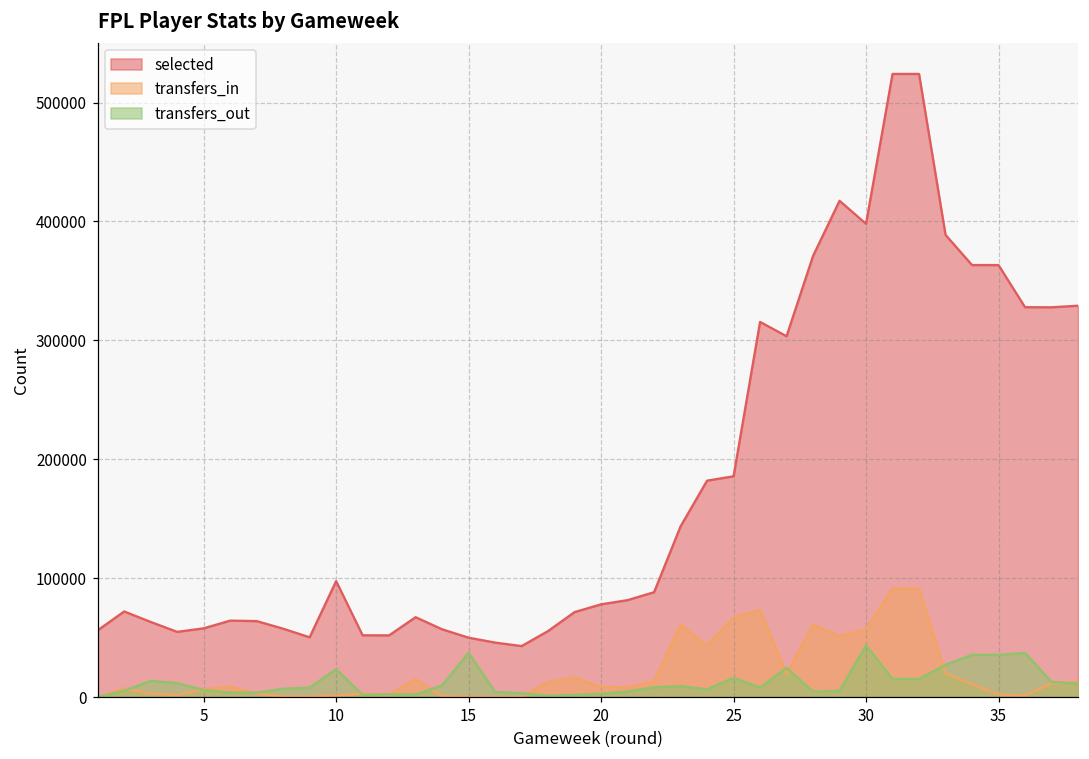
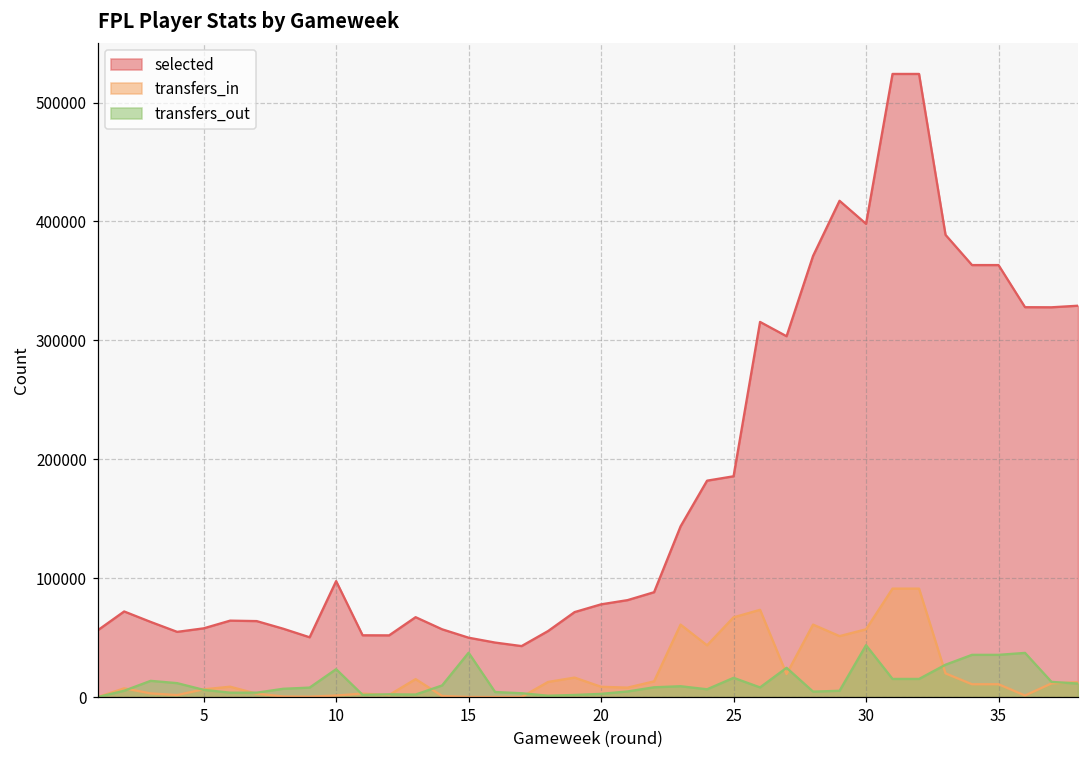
  {
    "selected": {
      "5": 58000,
      "10": 98000,
      "15": 50000,
      "20": 78000,
      "25": 186000,
      "30": 398000,
      "35": 363000
    },
    "transfers_in": {
      "10": 1000,
      "15": 0,
      "20": 9000,
      "25": 67000,
      "30": 57000,
-     "35": 2000
+     "35": 11000
    },
    "transfers_out": {
      "10": 23000,
      "15": 37000,
      "20": 3000,
      "25": 16000,
      "30": 44000,
      "35": 36000
    }
  }
